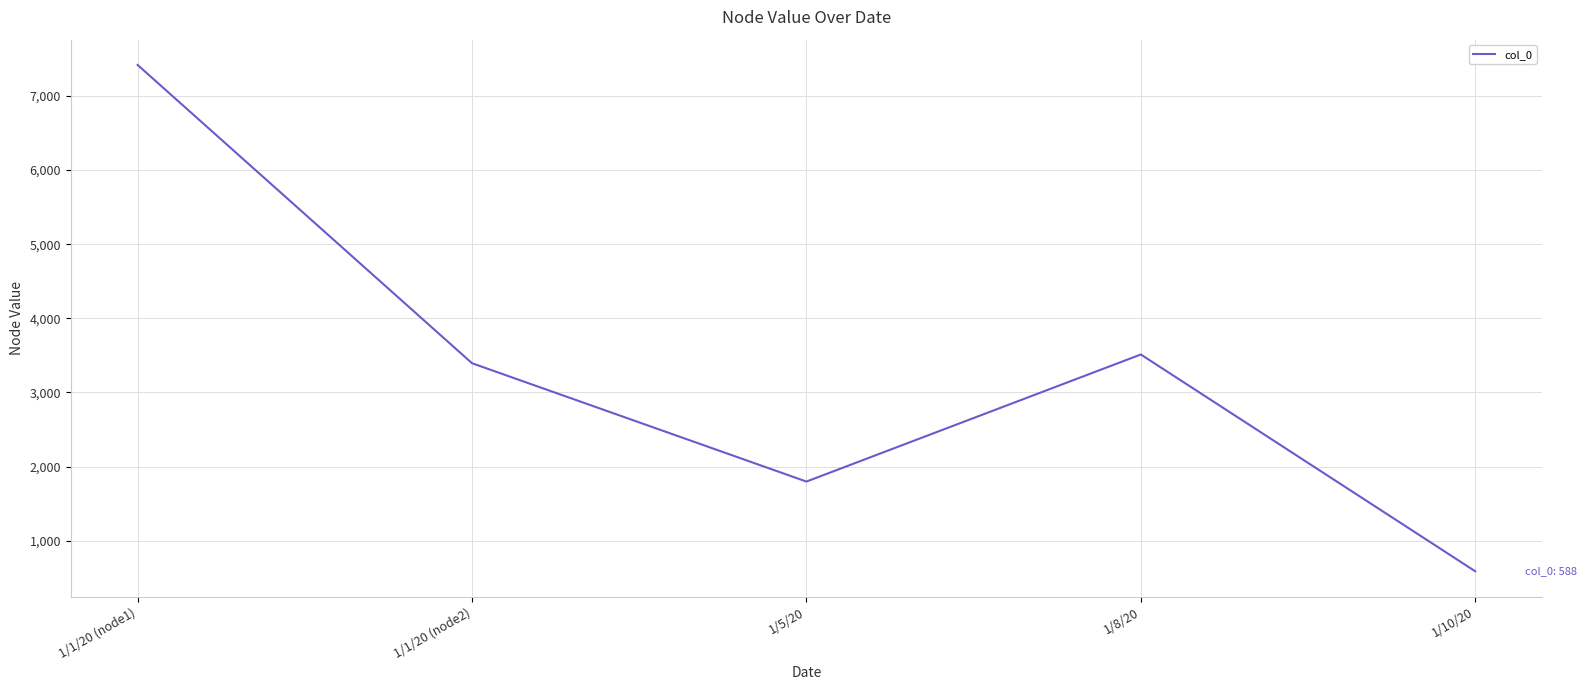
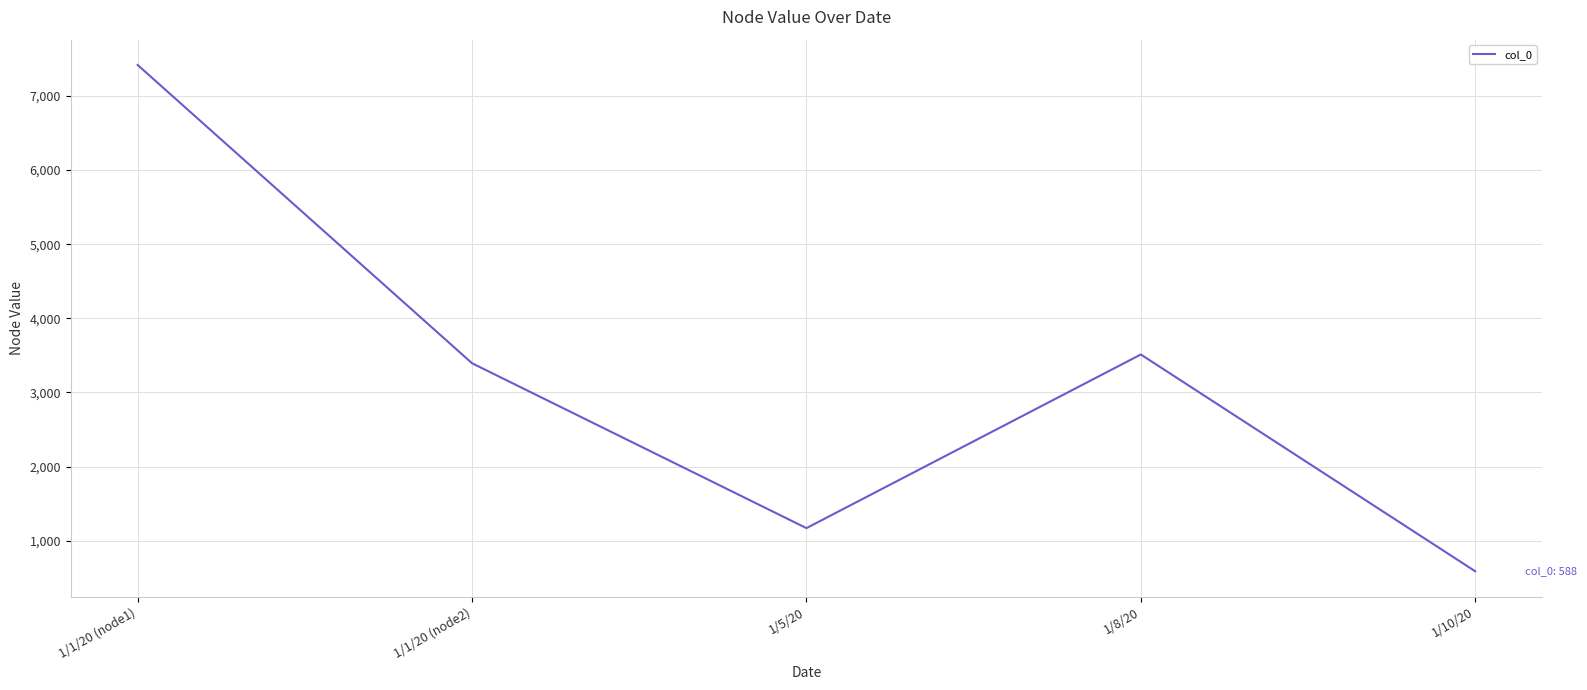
  {
    "1/1/20 (node1)": "7,400",
    "1/1/20 (node2)": "3,400",
-   "1/5/20": "1,800",
+   "1/5/20": "1,200",
    "1/8/20": "3,500",
    "1/10/20": "600"
  }
